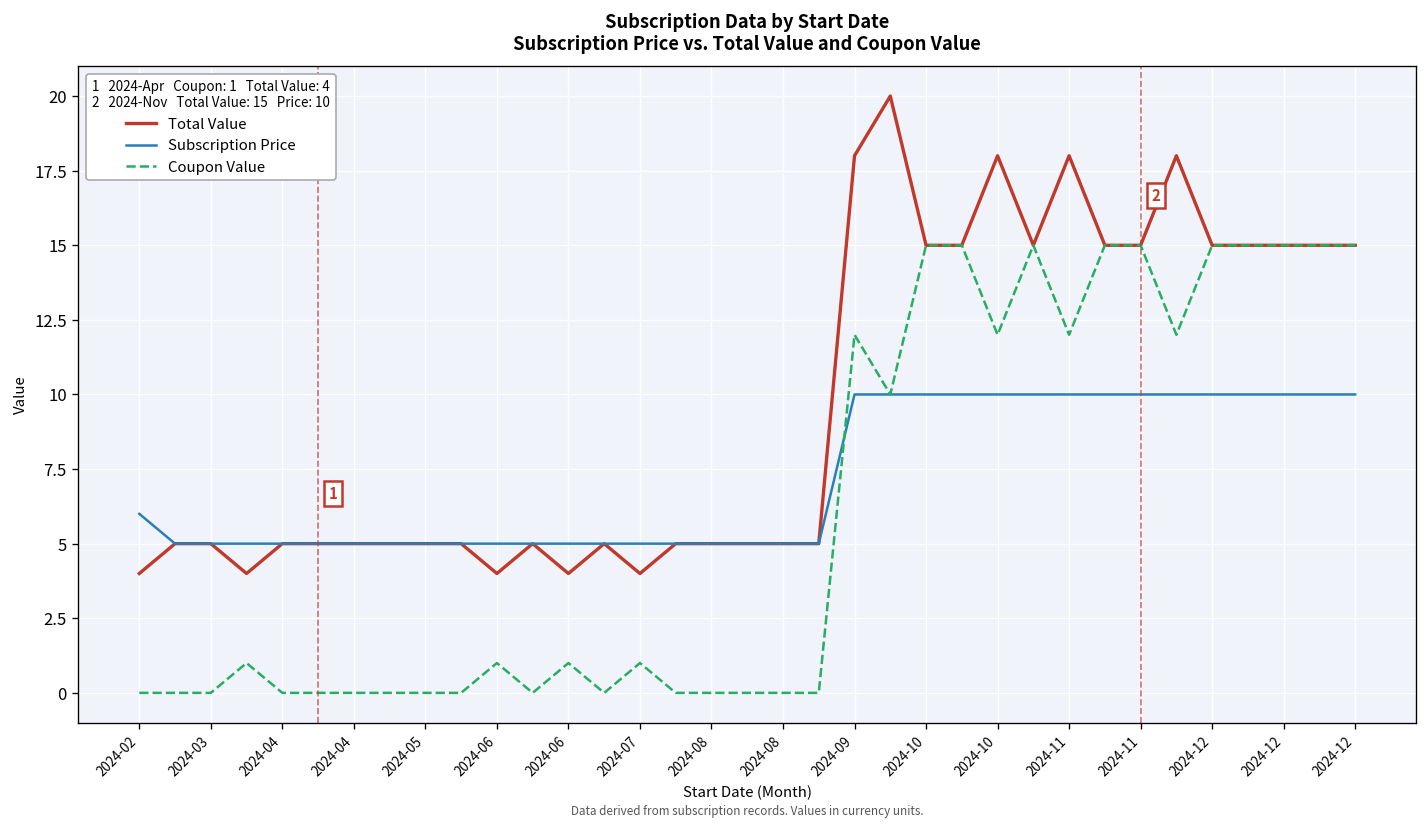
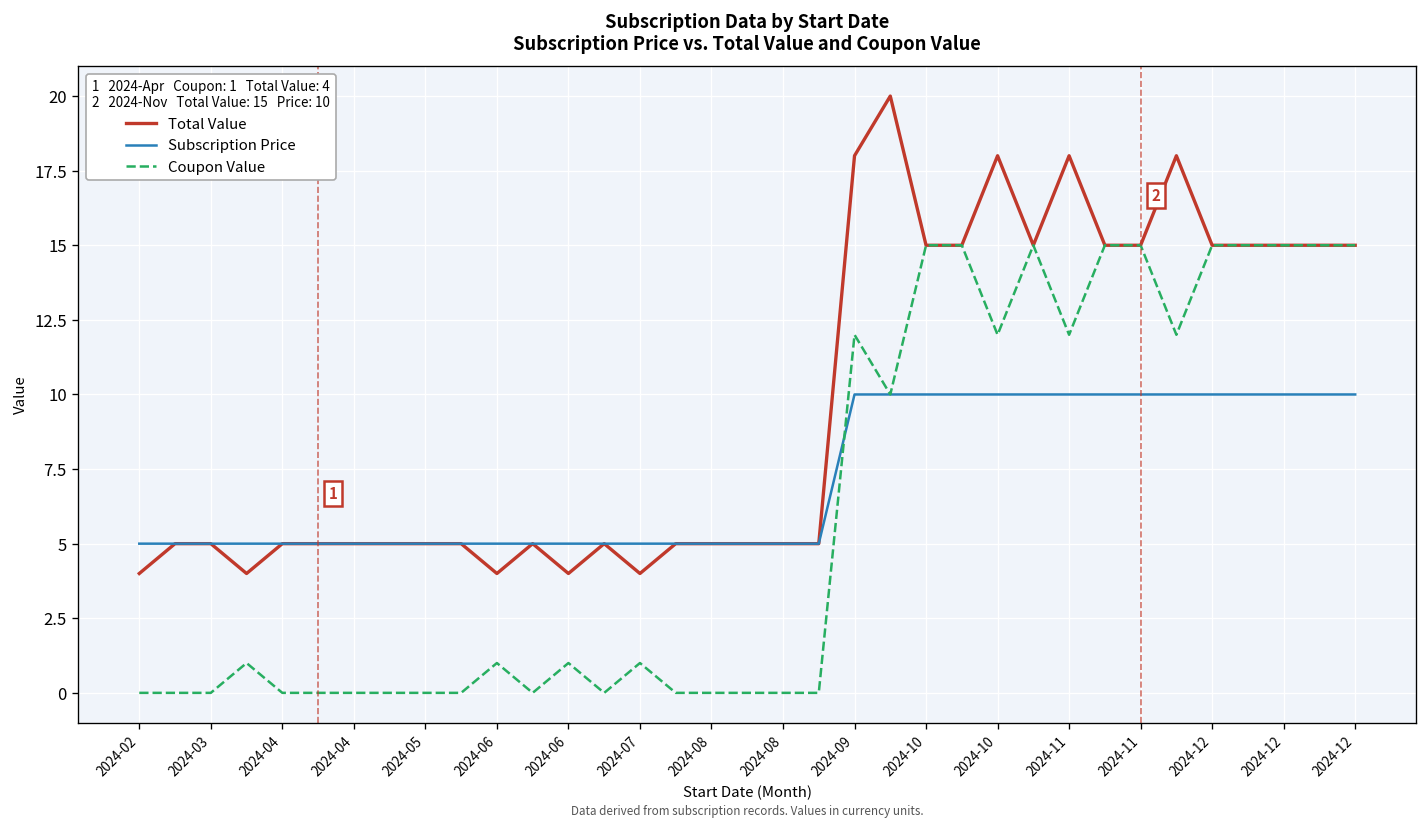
  {
    "Total Value": {
      "2024-02": 4
    },
    "Subscription Price": {
-     "2024-02": 6
+     "2024-02": 5
    },
    "Coupon Value": {
      "2024-02": 0
    }
  }
